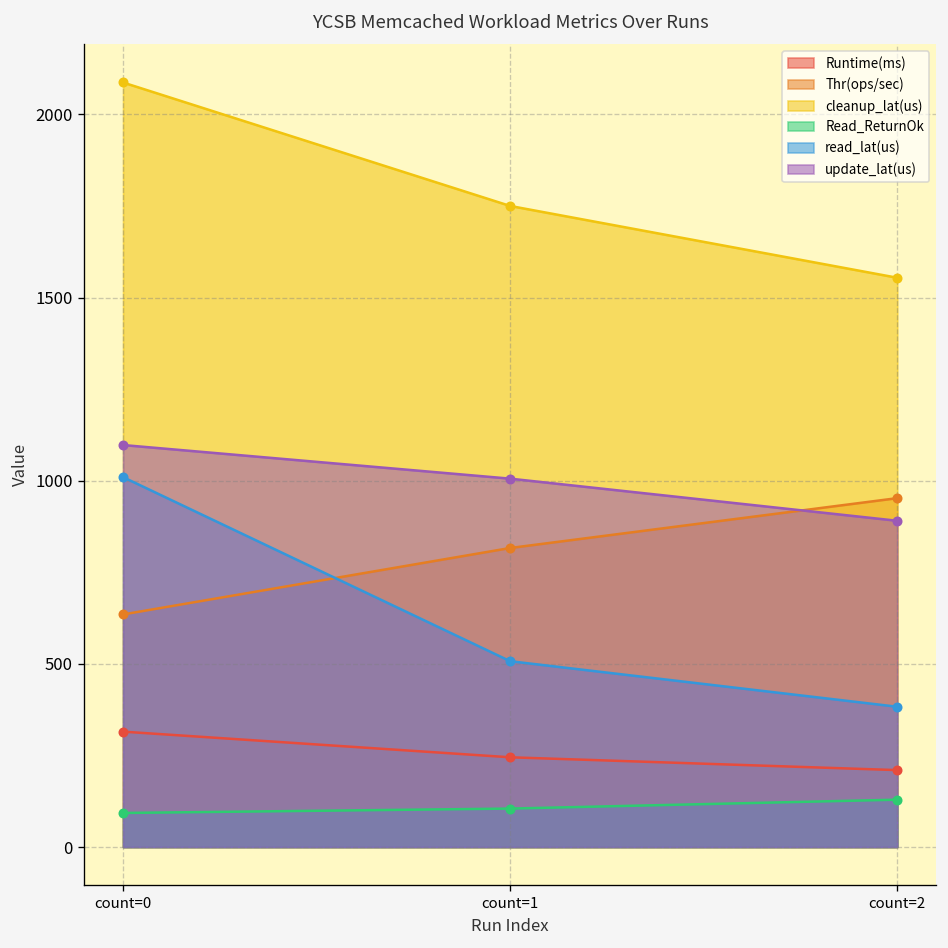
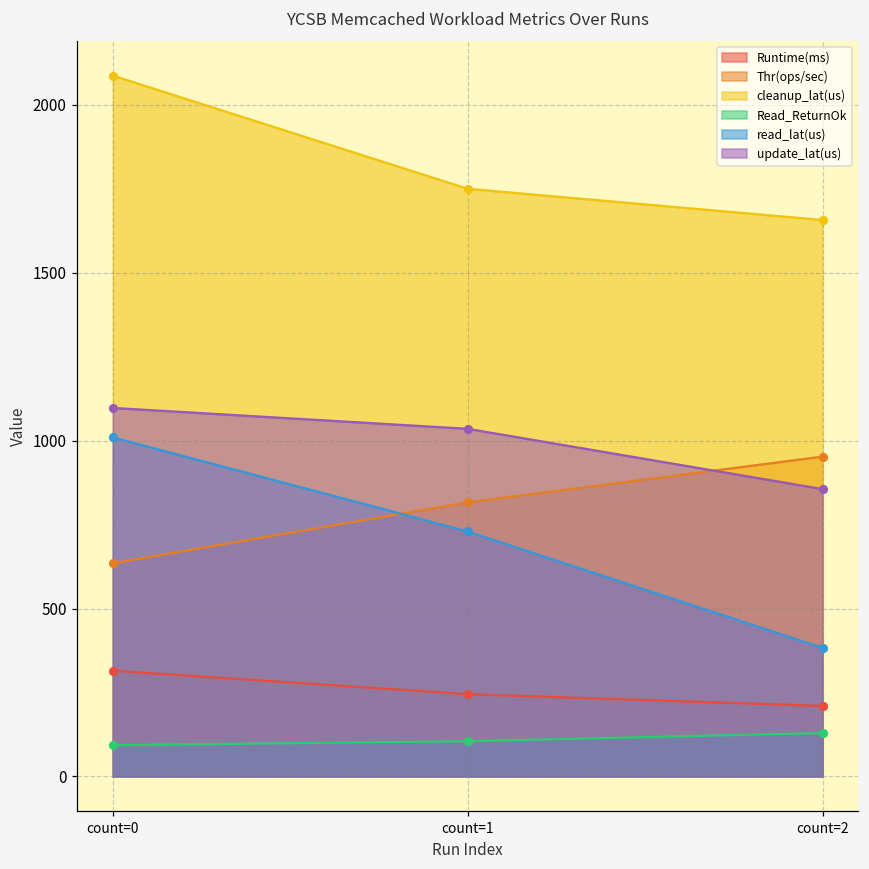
  {
    "cleanup_lat(us)": {
      "count=0": 2090,
      "count=1": 1750,
-     "count=2": 1550
+     "count=2": 1660
    },
    "Read_ReturnOk": {
      "count=0": 90,
      "count=1": 110,
      "count=2": 130
    },
    "read_lat(us)": {
      "count=0": 1010,
-     "count=1": 510,
+     "count=1": 730,
      "count=2": 380
    },
    "update_lat(us)": {
      "count=0": 1100,
-     "count=1": 1010,
-     "count=2": 890
+     "count=1": 1040,
+     "count=2": 860
    }
  }
